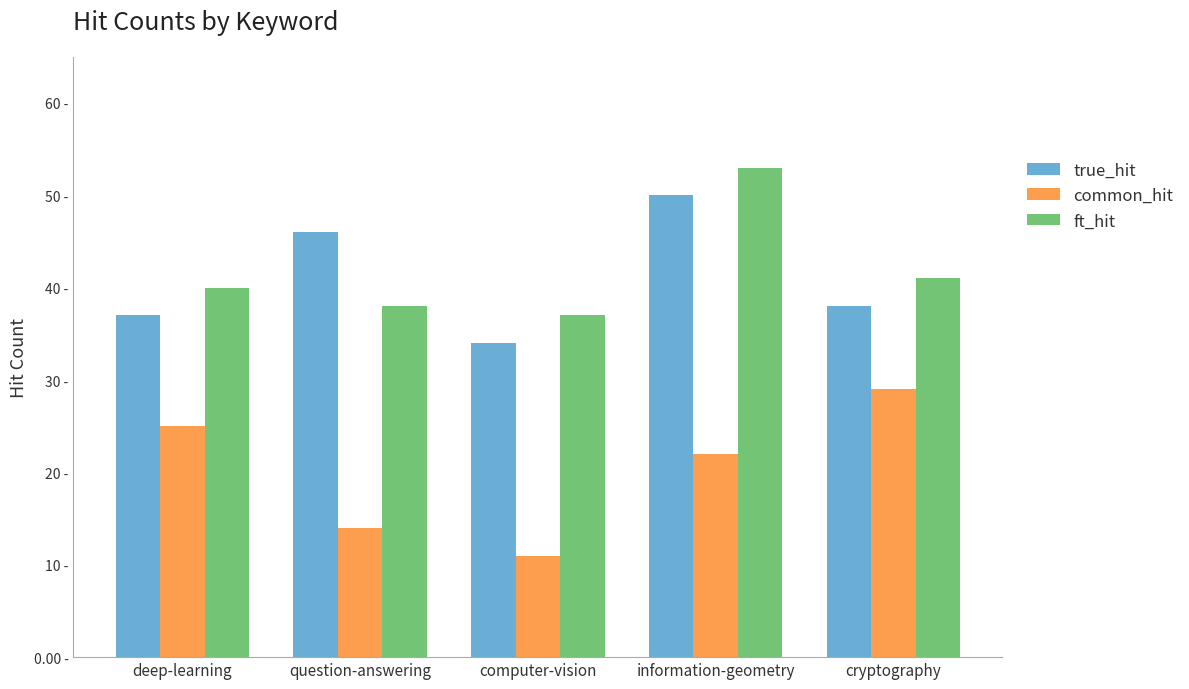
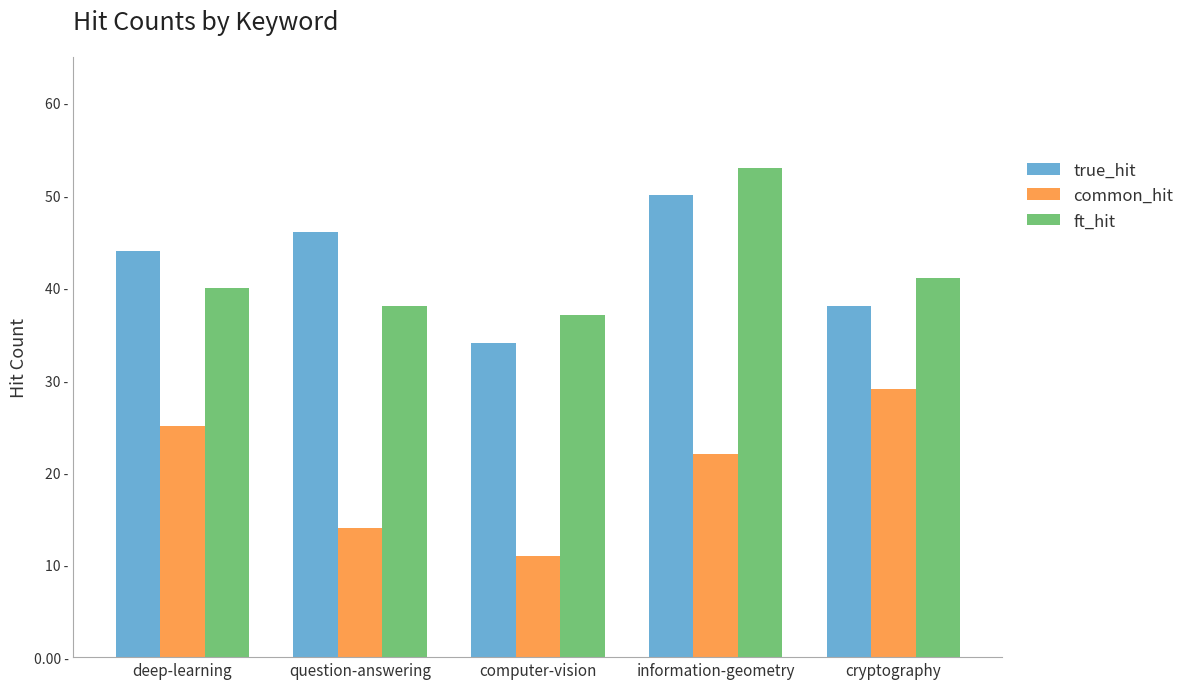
  {
    "true_hit": {
-     "deep-learning": "37 -",
+     "deep-learning": "44 -",
      "question-answering": "46 -",
      "computer-vision": "34 -",
      "information-geometry": "50 -",
      "cryptography": "38 -"
    },
    "common_hit": {
      "deep-learning": "25 -",
      "question-answering": "14 -",
      "computer-vision": "11 -",
      "information-geometry": "22 -",
      "cryptography": "29 -"
    },
    "ft_hit": {
      "deep-learning": "40 -",
      "question-answering": "38 -",
      "computer-vision": "37 -",
      "information-geometry": "53 -",
      "cryptography": "41 -"
    }
  }
